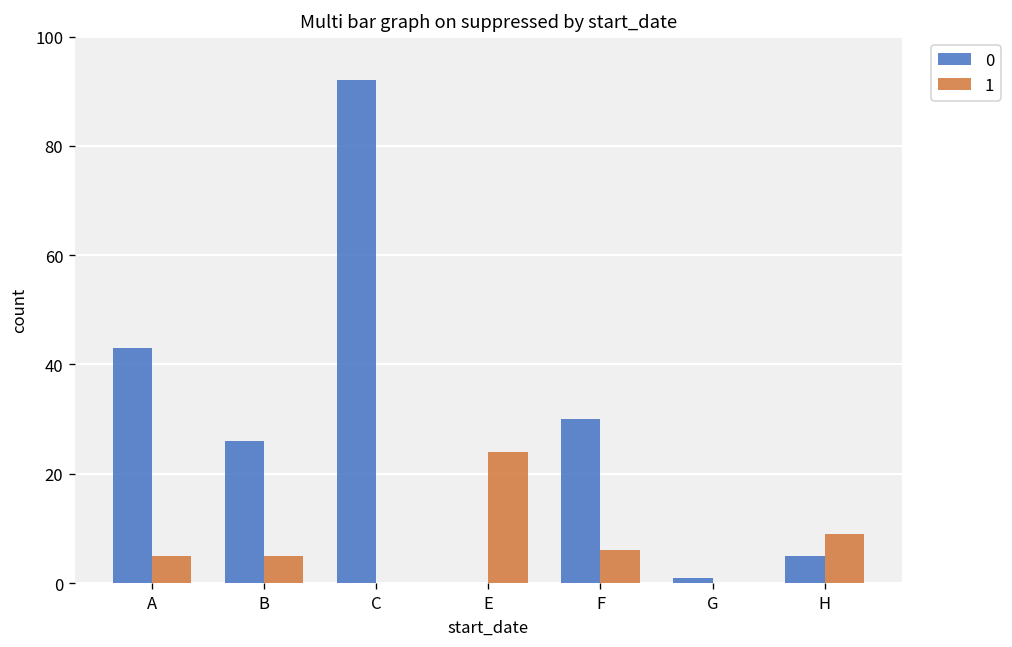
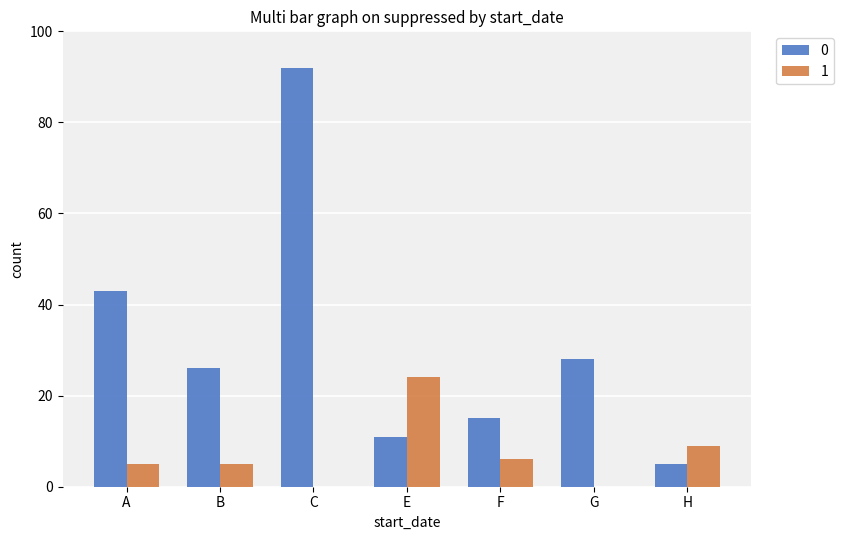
  {
    "0": {
      "A": 43,
      "B": 26,
      "C": 92,
-     "E": 0,
-     "F": 30,
-     "G": 1,
+     "E": 11,
+     "F": 15,
+     "G": 28,
      "H": 5
    },
    "1": {
      "A": 5,
      "B": 5,
      "C": 0,
      "E": 24,
      "F": 6,
      "G": 0,
      "H": 9
    }
  }
